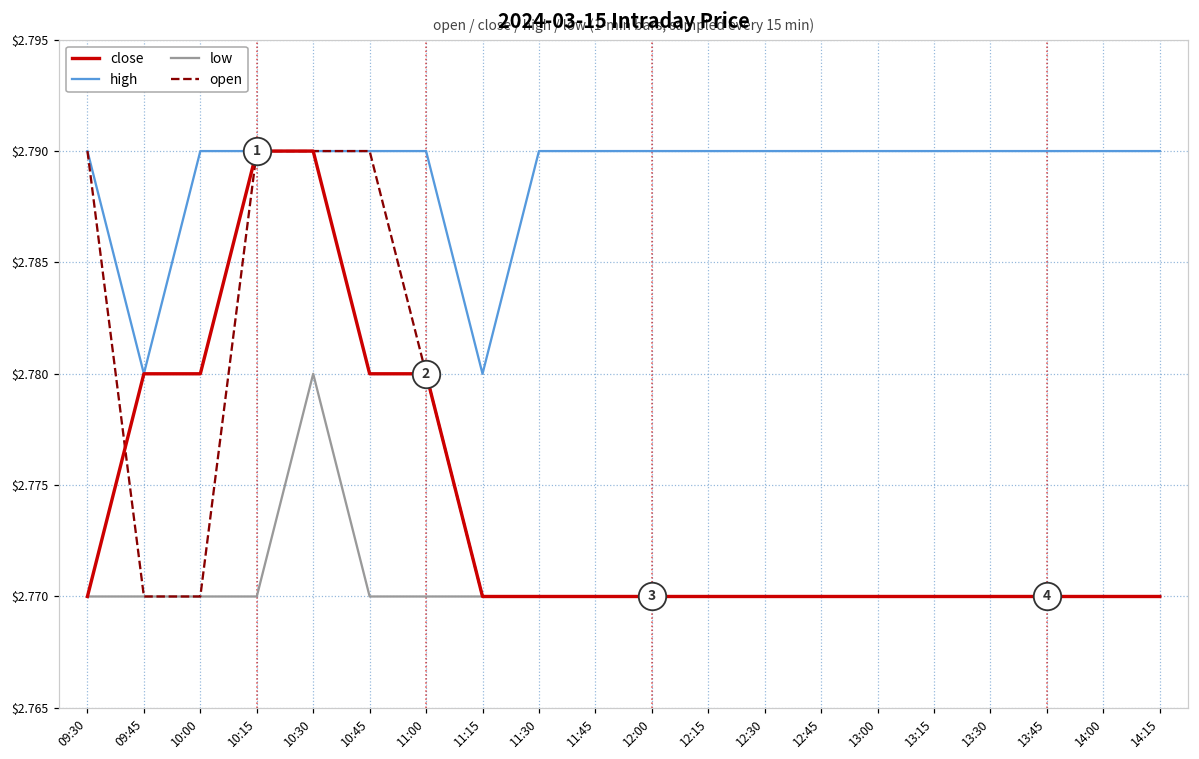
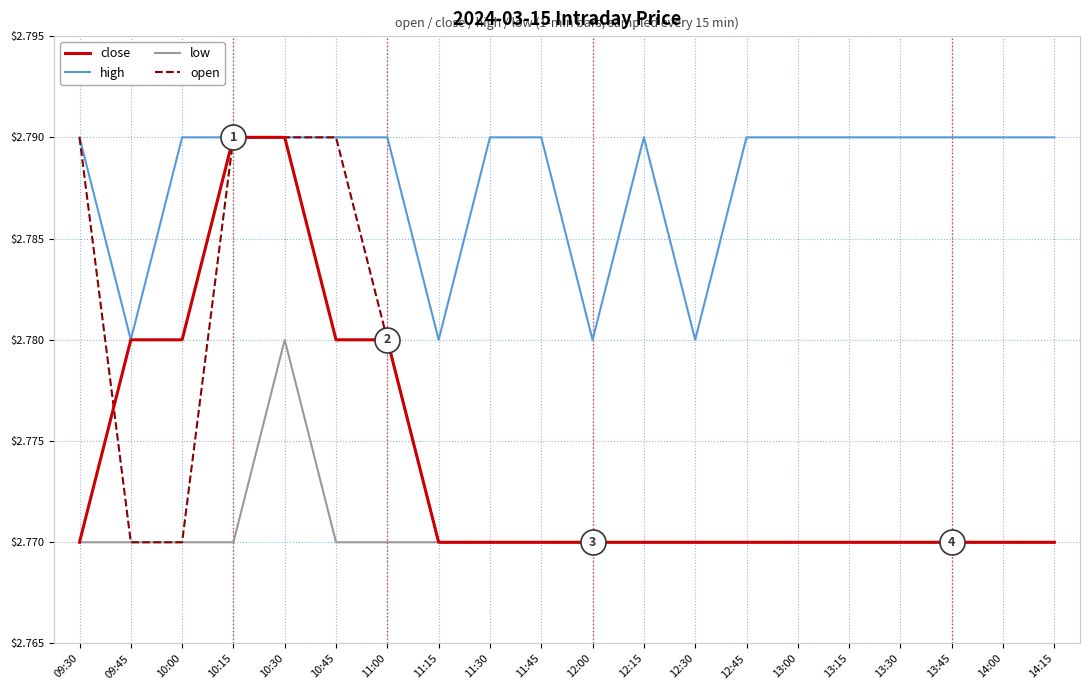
  {
    "close": {
      "10:00": "$2.78",
      "10:45": "$2.78"
    },
    "high": {
      "10:00": "$2.79",
      "11:00": "$2.79",
      "11:15": "$2.78",
      "11:30": "$2.79",
      "11:45": "$2.79",
-     "12:00": "$2.79",
+     "12:00": "$2.78",
      "12:15": "$2.79",
-     "12:30": "$2.79",
+     "12:30": "$2.78",
      "12:45": "$2.79",
      "13:00": "$2.79",
      "13:15": "$2.79",
      "13:30": "$2.79",
      "13:45": "$2.79",
      "14:00": "$2.79",
      "14:15": "$2.79"
    },
    "low": {
      "10:15": "$2.77",
      "10:30": "$2.78",
      "10:45": "$2.77",
      "11:00": "$2.77"
    }
  }
